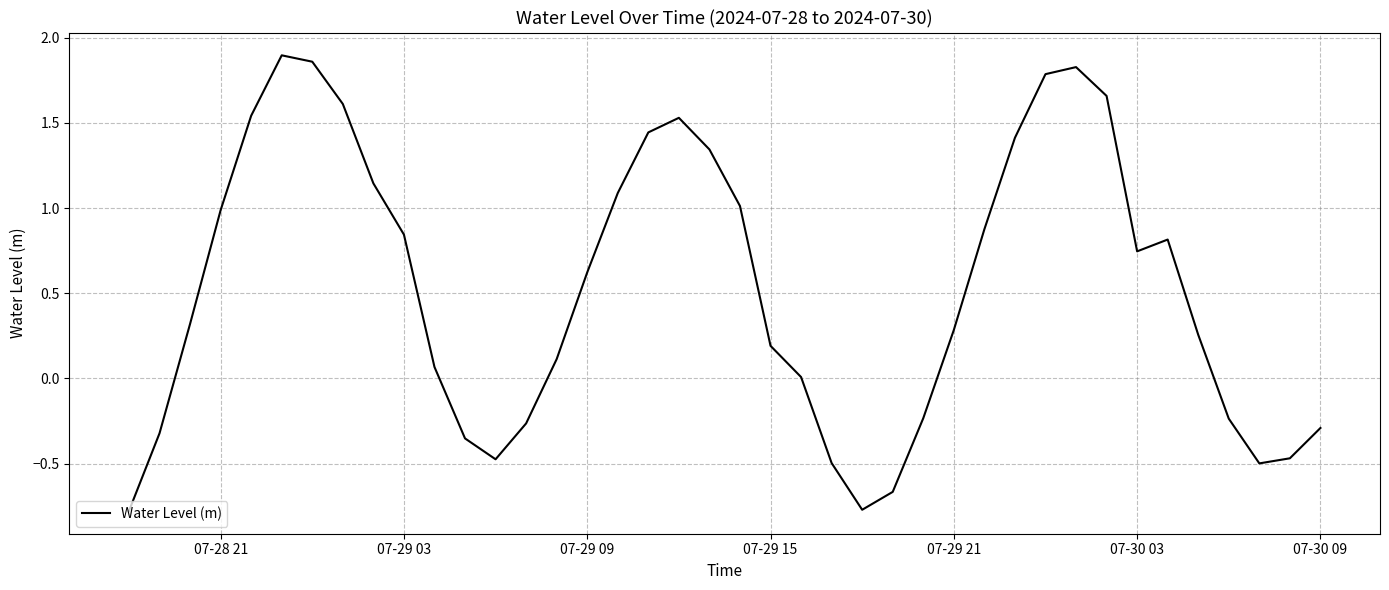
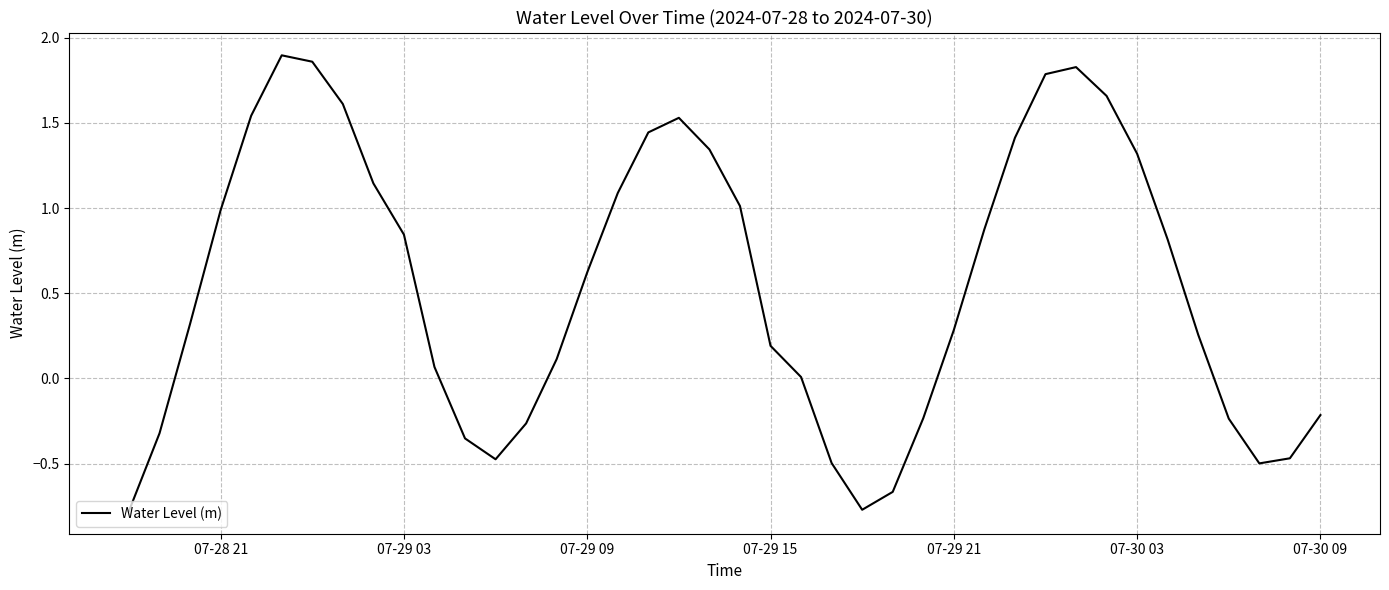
  {
    "07-28 21": 0.99,
    "07-29 03": 0.84,
    "07-29 09": 0.62,
    "07-29 15": 0.19,
    "07-29 21": 0.28,
-   "07-30 03": 0.75,
-   "07-30 09": -0.29
+   "07-30 03": 1.32,
+   "07-30 09": -0.22
  }
